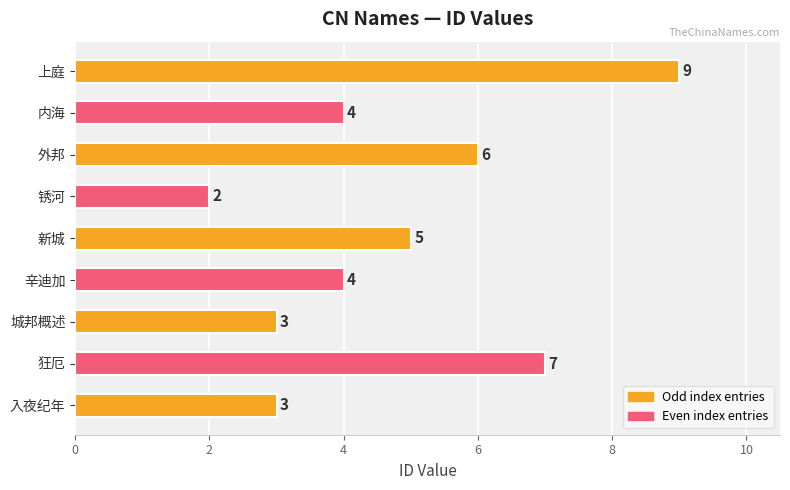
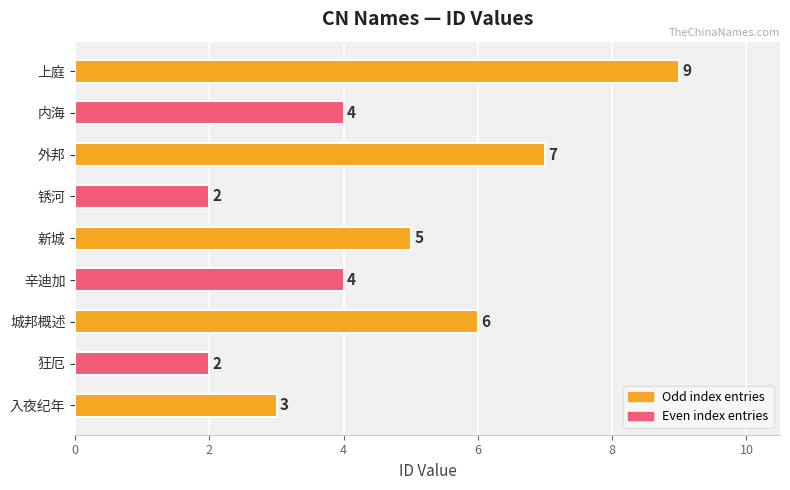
  {
    "上庭": 9,
    "内海": 4,
-   "外邦": 6,
+   "外邦": 7,
    "锈河": 2,
    "新城": 5,
    "辛迪加": 4,
-   "城邦概述": 3,
-   "狂厄": 7,
+   "城邦概述": 6,
+   "狂厄": 2,
    "入夜纪年": 3
  }
